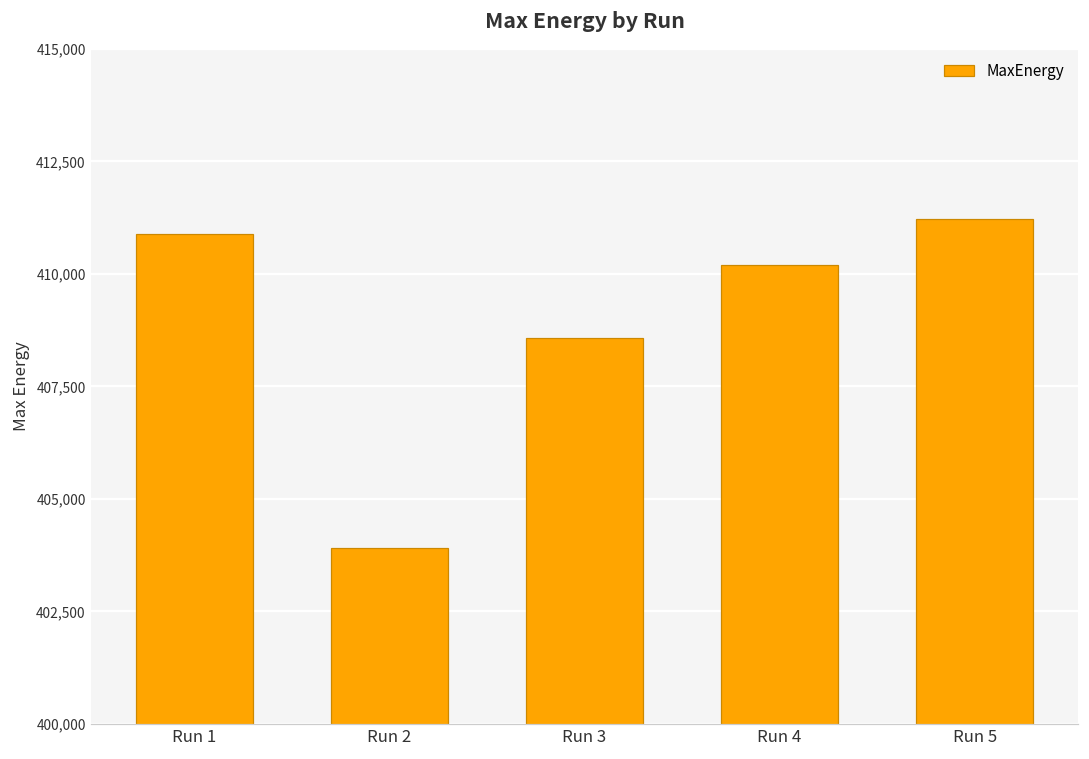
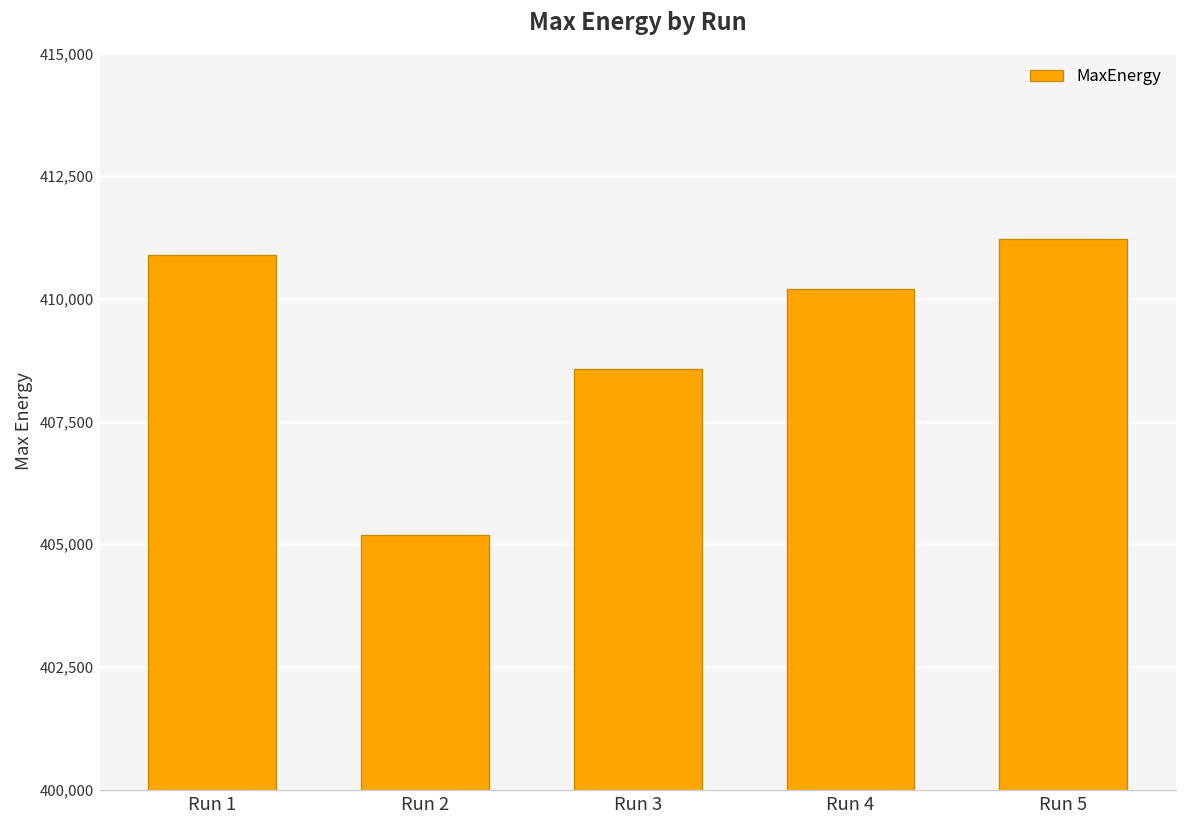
  {
    "Run 1": "410,900",
-   "Run 2": "403,900",
+   "Run 2": "405,200",
    "Run 3": "408,600",
    "Run 4": "410,200",
    "Run 5": "411,200"
  }
